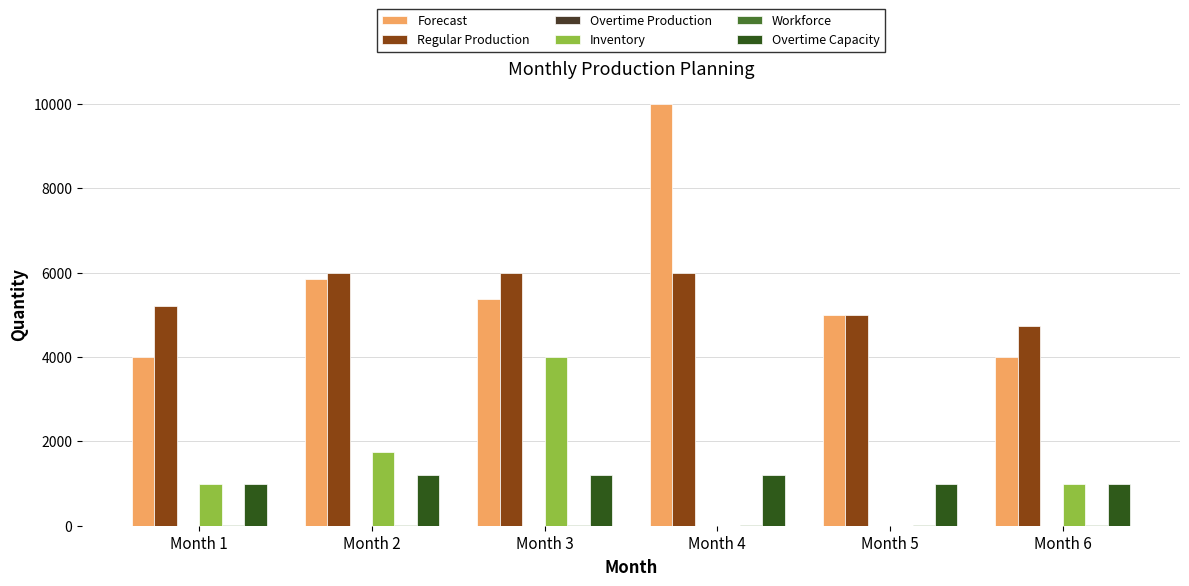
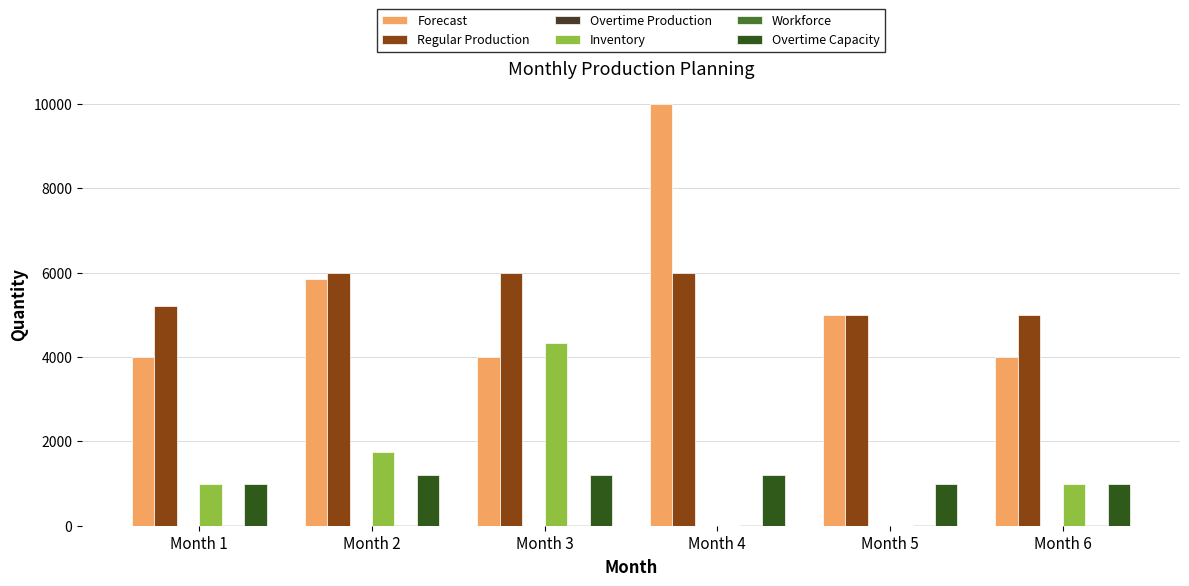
  {
    "Forecast": {
      "Month 1": 4000,
      "Month 2": 5800,
-     "Month 3": 5400,
+     "Month 3": 4000,
      "Month 4": 10000,
      "Month 5": 5000,
      "Month 6": 4000
    },
    "Regular Production": {
      "Month 1": 5200,
      "Month 2": 6000,
      "Month 3": 6000,
      "Month 4": 6000,
      "Month 5": 5000,
-     "Month 6": 4700
+     "Month 6": 5000
    },
    "Inventory": {
      "Month 1": 1000,
      "Month 2": 1800,
-     "Month 3": 4000,
+     "Month 3": 4300,
      "Month 4": 0,
      "Month 5": 0,
      "Month 6": 1000
    }
  }
